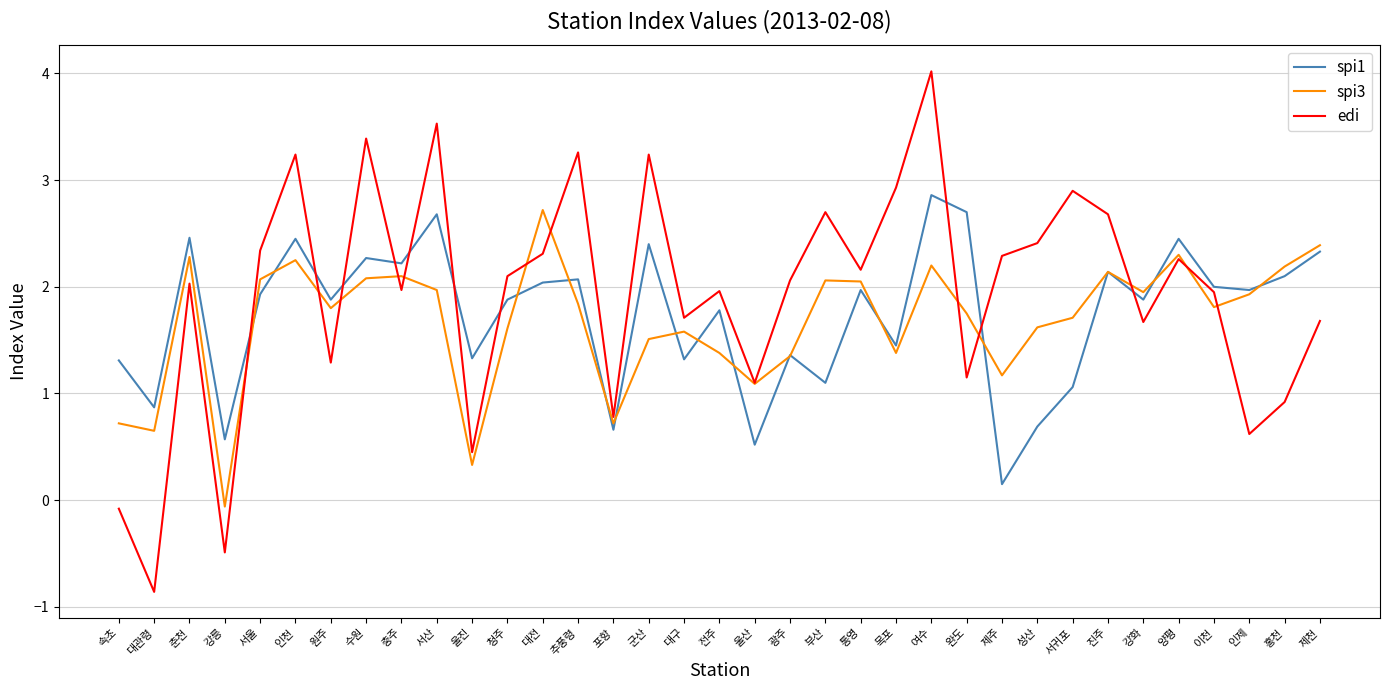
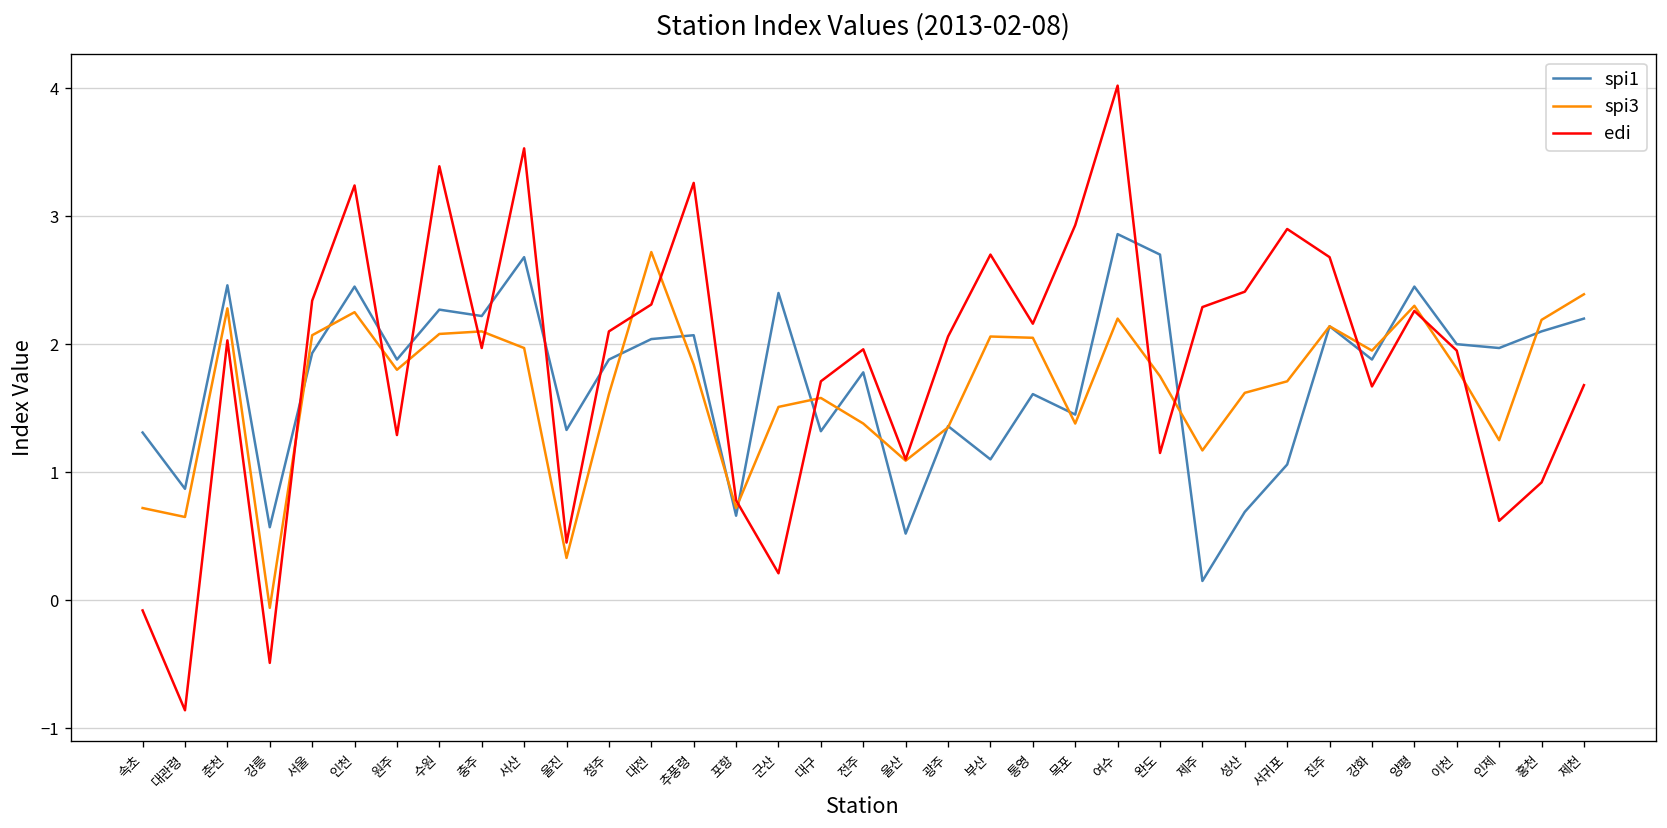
  {
    "spi1": {
      "속초": 1.31,
      "대관령": 0.87,
      "춘천": 2.46,
      "강릉": 0.57,
      "서울": 1.93,
      "인천": 2.45,
      "원주": 1.88,
      "수원": 2.27,
      "충주": 2.22,
      "서산": 2.68,
      "울진": 1.33,
      "청주": 1.88,
      "대전": 2.04,
      "추풍령": 2.07,
      "포항": 0.66,
      "군산": 2.40,
      "대구": 1.32,
      "전주": 1.78,
      "울산": 0.52,
      "부산": 1.10,
-     "통영": 1.97,
+     "통영": 1.61,
      "목포": 1.45,
      "여수": 2.86,
      "완도": 2.70,
      "제주": 0.15,
      "성산": 0.69,
      "서귀포": 1.06,
      "강화": 1.88,
      "양평": 2.45,
      "이천": 2.00,
      "인제": 1.97,
      "홍천": 2.10,
-     "제천": 2.33
+     "제천": 2.20
    },
    "spi3": {
      "속초": 0.72,
      "대관령": 0.65,
      "춘천": 2.28,
      "강릉": -0.06,
      "서울": 2.07,
      "인천": 2.25,
      "원주": 1.80,
      "수원": 2.08,
      "충주": 2.10,
      "서산": 1.97,
      "울진": 0.33,
      "청주": 1.61,
      "대전": 2.72,
      "추풍령": 1.84,
      "포항": 0.72,
      "군산": 1.51,
      "대구": 1.58,
      "전주": 1.38,
      "부산": 2.06,
      "통영": 2.05,
      "목포": 1.38,
      "여수": 2.20,
      "완도": 1.75,
      "제주": 1.17,
      "성산": 1.62,
      "서귀포": 1.71,
      "강화": 1.95,
      "양평": 2.30,
      "이천": 1.81,
-     "인제": 1.93,
+     "인제": 1.25,
      "홍천": 2.19,
      "제천": 2.39
    },
    "edi": {
      "속초": -0.08,
      "대관령": -0.86,
      "춘천": 2.03,
      "강릉": -0.49,
      "서울": 2.34,
      "인천": 3.24,
      "원주": 1.29,
      "수원": 3.39,
      "충주": 1.97,
      "서산": 3.53,
      "울진": 0.45,
      "청주": 2.10,
      "대전": 2.31,
      "추풍령": 3.26,
      "포항": 0.78,
-     "군산": 3.24,
+     "군산": 0.21,
      "대구": 1.71,
      "전주": 1.96,
      "광주": 2.06,
      "부산": 2.70,
      "통영": 2.16,
      "목포": 2.93,
      "여수": 4.02,
      "완도": 1.15,
      "제주": 2.29,
      "성산": 2.41,
      "서귀포": 2.90,
      "진주": 2.68,
      "강화": 1.67,
      "양평": 2.26,
      "이천": 1.95,
      "인제": 0.62,
      "홍천": 0.92,
      "제천": 1.68
    }
  }
